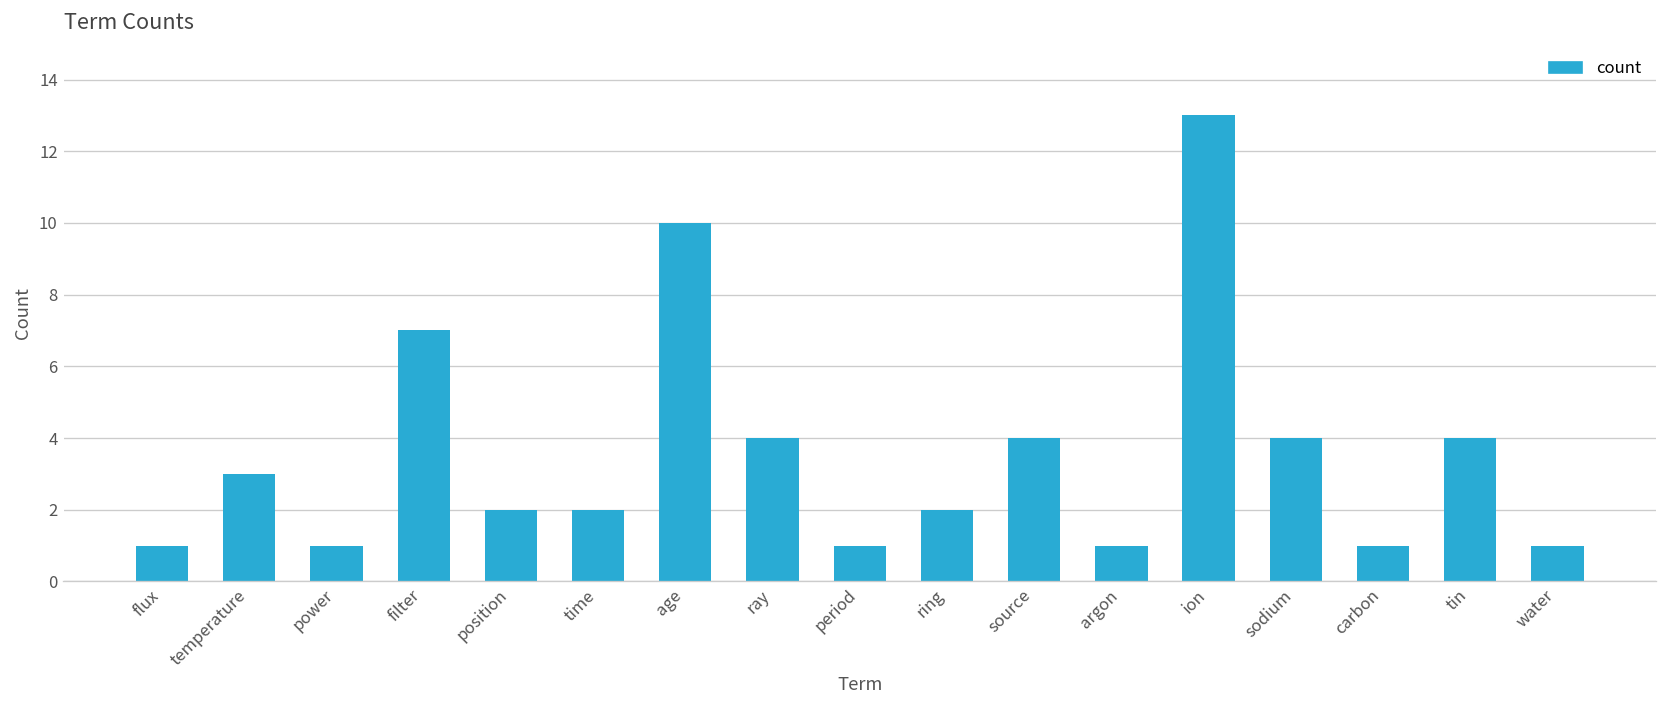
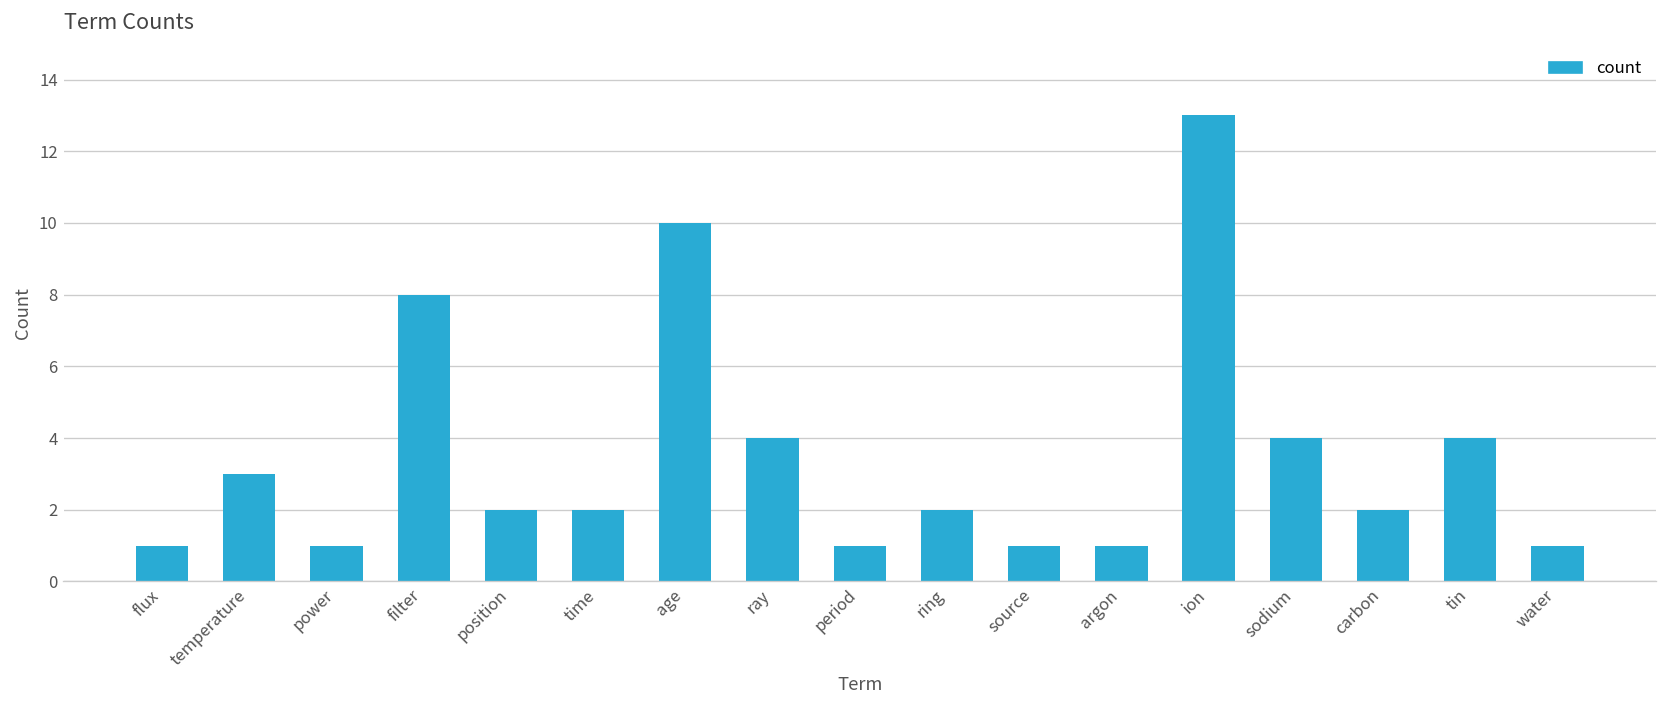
  {
    "flux": 1,
    "temperature": 3,
    "power": 1,
-   "filter": 7,
+   "filter": 8,
    "position": 2,
    "time": 2,
    "age": 10,
    "ray": 4,
    "period": 1,
    "ring": 2,
-   "source": 4,
+   "source": 1,
    "argon": 1,
    "ion": 13,
    "sodium": 4,
-   "carbon": 1,
+   "carbon": 2,
    "tin": 4,
    "water": 1
  }
